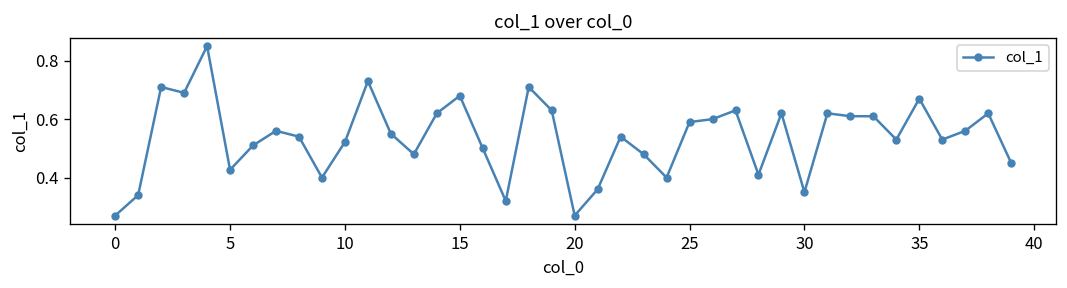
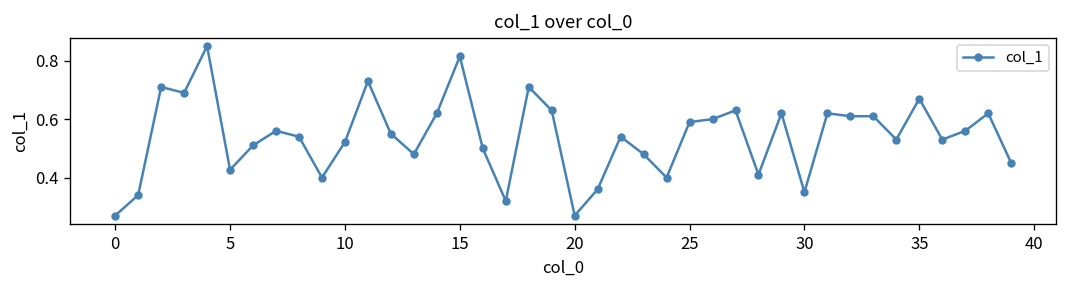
  {
    "0": 0.27,
    "5": 0.43,
    "10": 0.52,
-   "15": 0.68,
+   "15": 0.81,
    "20": 0.27,
    "25": 0.59,
    "30": 0.35,
    "35": 0.67
  }
